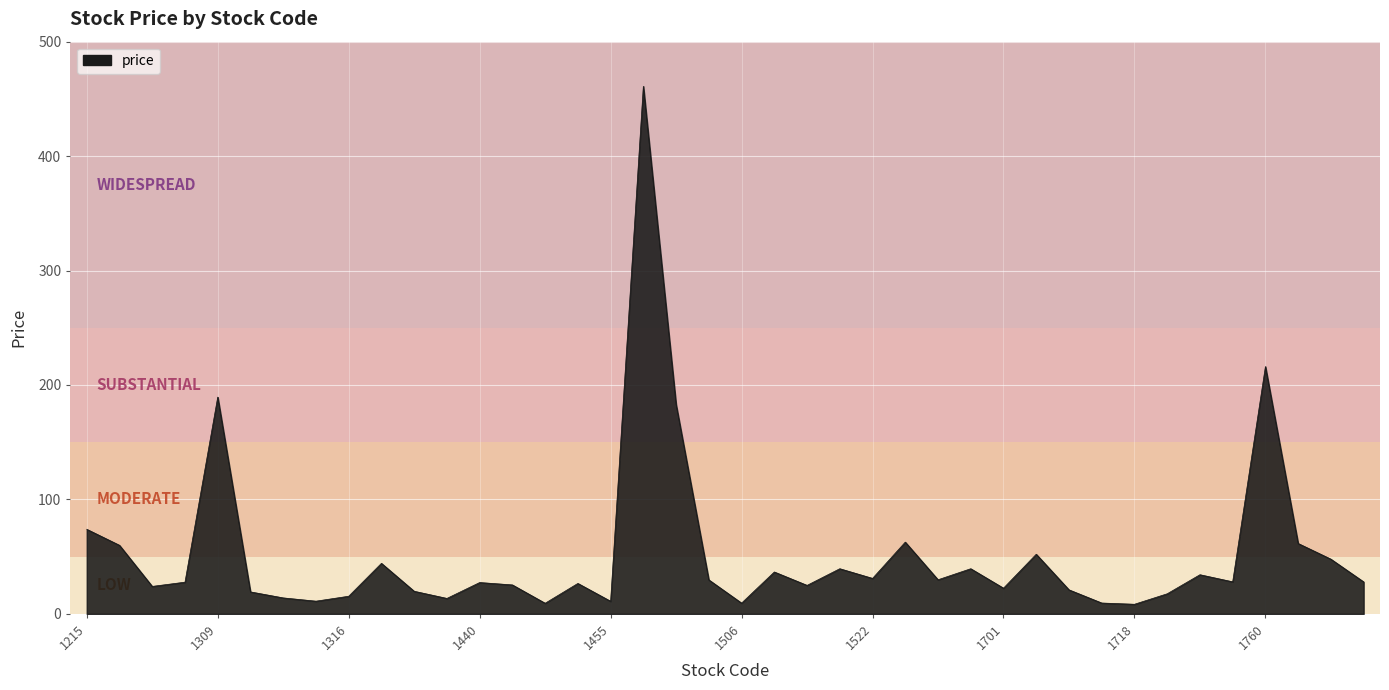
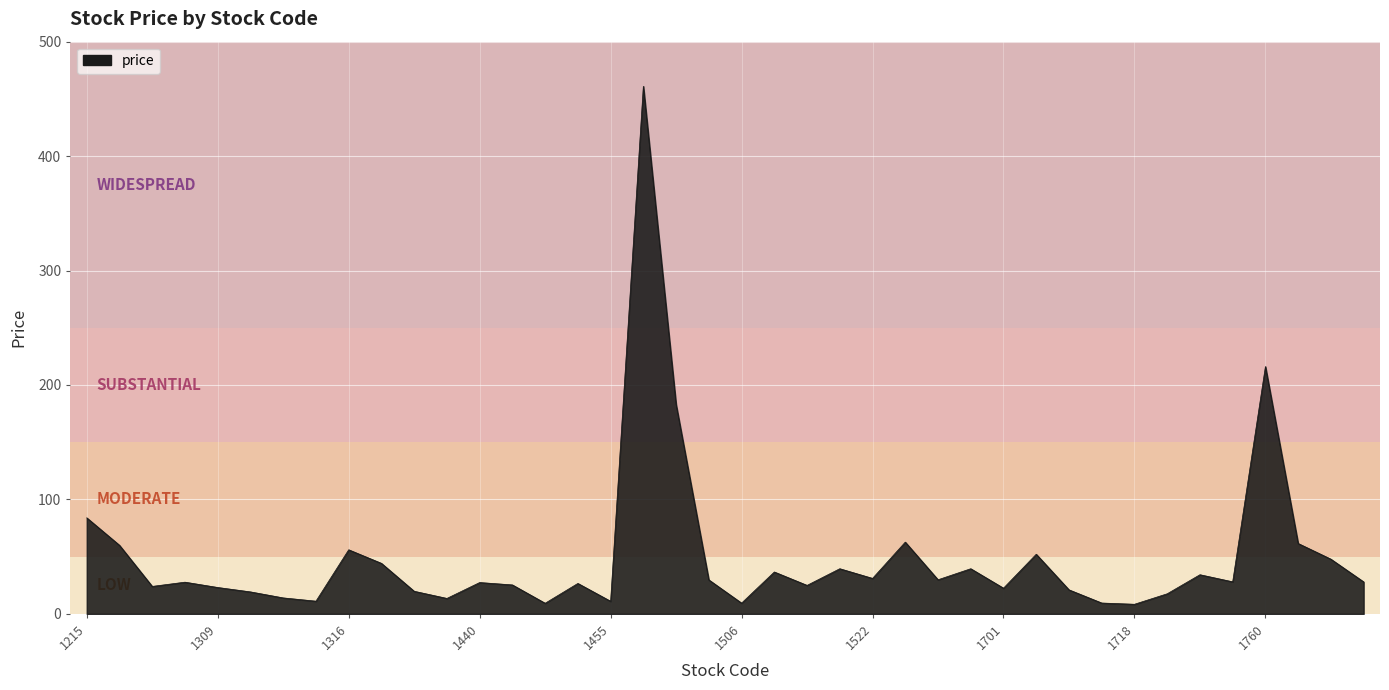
  {
-   "1215": 74,
-   "1309": 189,
-   "1316": 15,
+   "1215": 84,
+   "1309": 23,
+   "1316": 56,
    "1440": 27,
    "1455": 11,
    "1506": 9,
    "1522": 31,
    "1701": 22,
    "1718": 8,
    "1760": 216
  }
